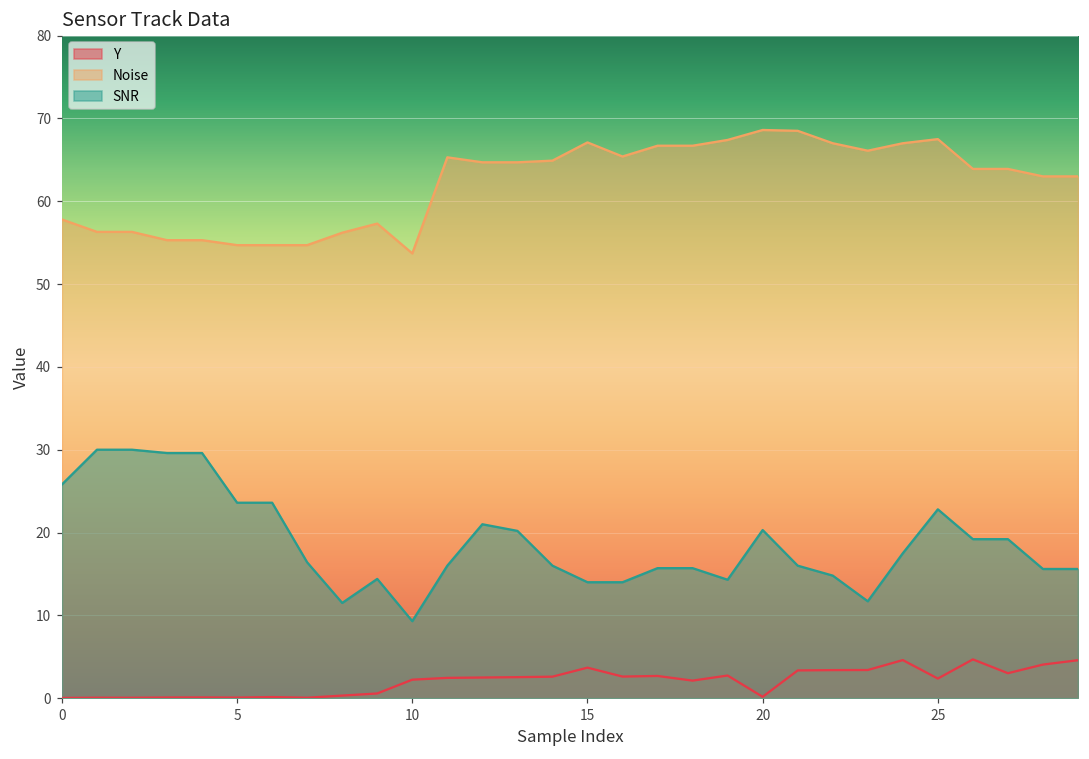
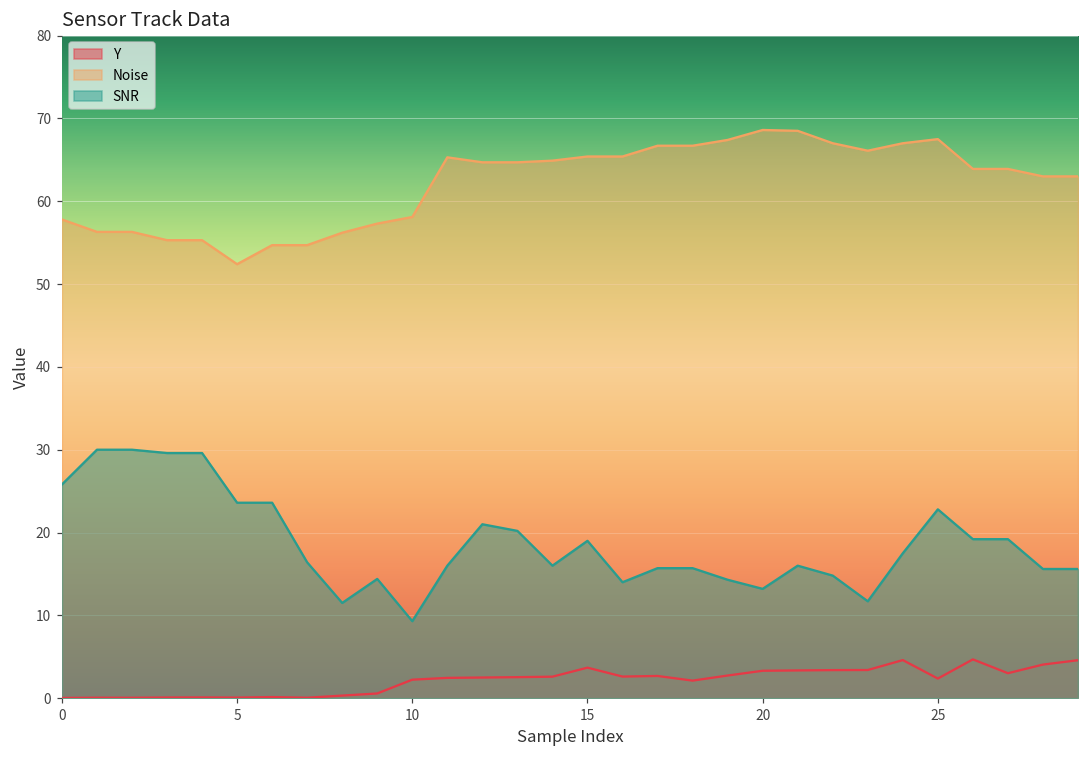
  {
    "Y": {
      "0": 0,
      "5": 0,
      "10": 2,
      "15": 4,
-     "20": 0,
+     "20": 3,
      "25": 2
    },
    "Noise": {
      "0": 58,
-     "5": 55,
-     "10": 54,
-     "15": 67,
+     "5": 52,
+     "10": 58,
+     "15": 65,
      "20": 69,
      "25": 68
    },
    "SNR": {
      "0": 26,
      "5": 24,
      "10": 9,
-     "15": 14,
-     "20": 20,
+     "15": 19,
+     "20": 13,
      "25": 23
    }
  }
